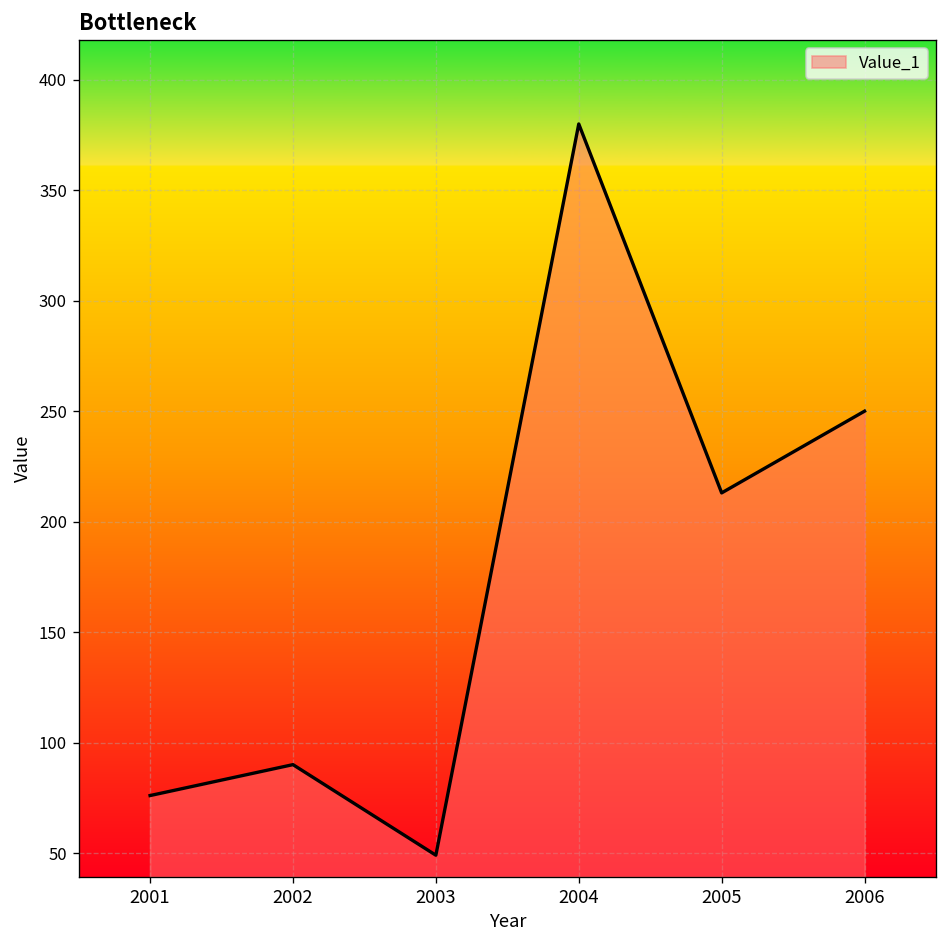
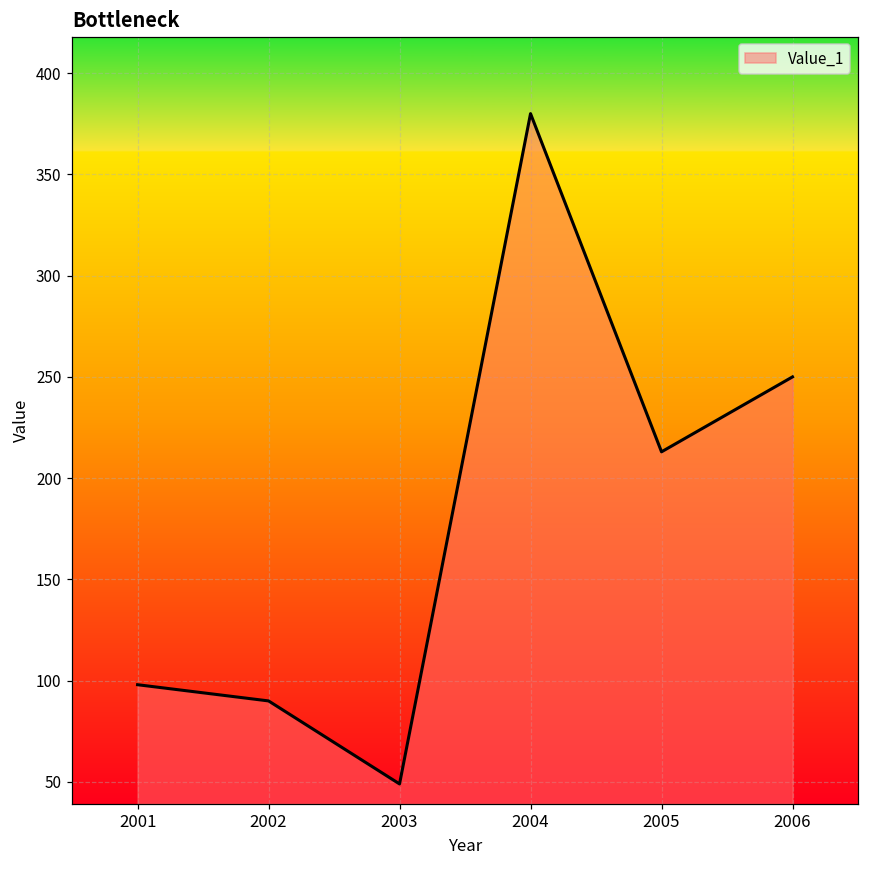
  {
-   "2001": 76,
+   "2001": 98,
    "2002": 90,
    "2003": 49,
    "2004": 380,
    "2005": 213,
    "2006": 250
  }
